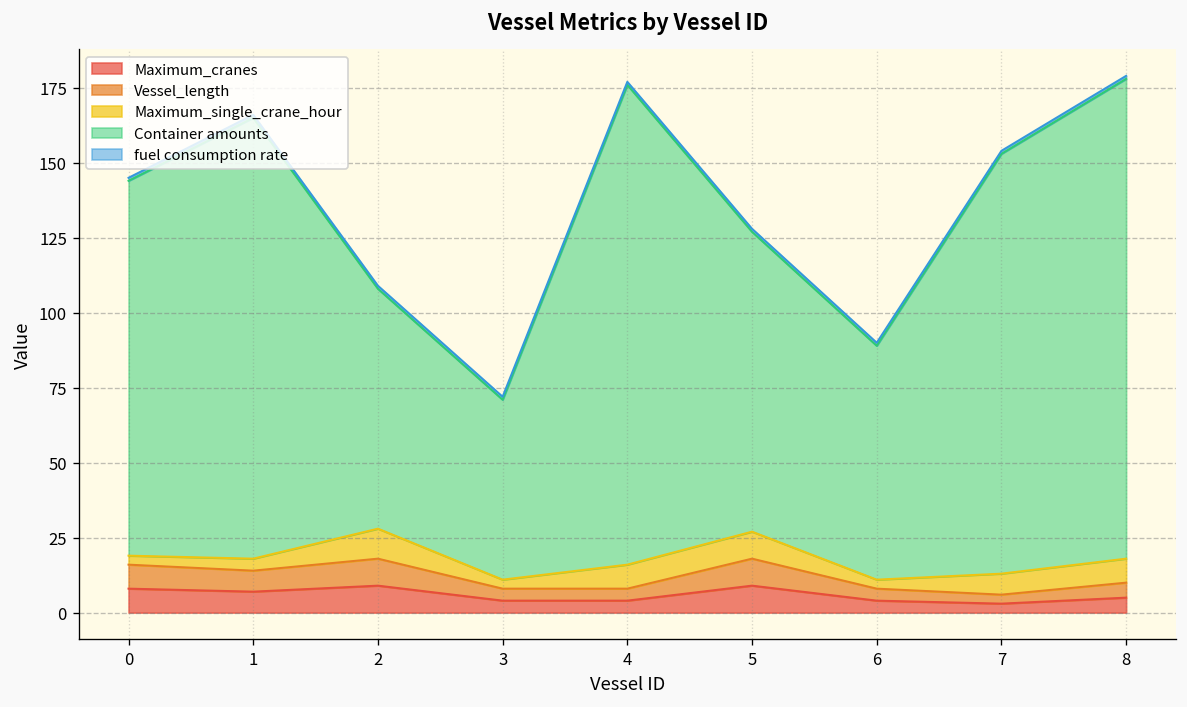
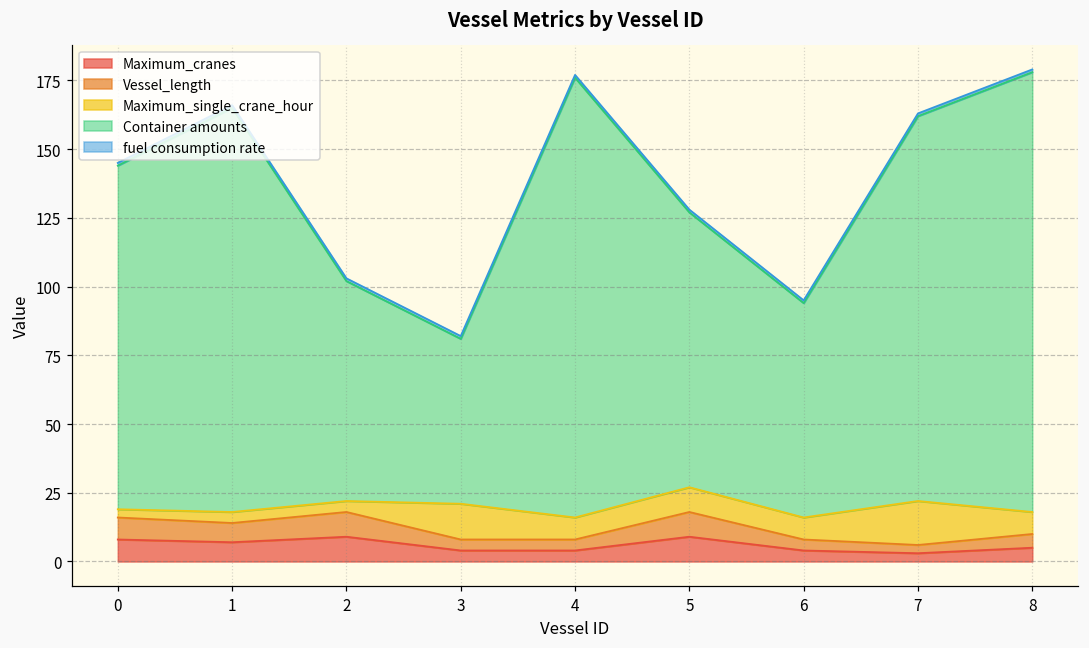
  {
    "Maximum_single_crane_hour": {
      "0": 3,
      "1": 4,
-     "2": 10,
-     "3": 3,
+     "2": 4,
+     "3": 13,
      "4": 8,
      "5": 9,
-     "6": 3,
-     "7": 7,
+     "6": 8,
+     "7": 16,
      "8": 8
    }
  }
